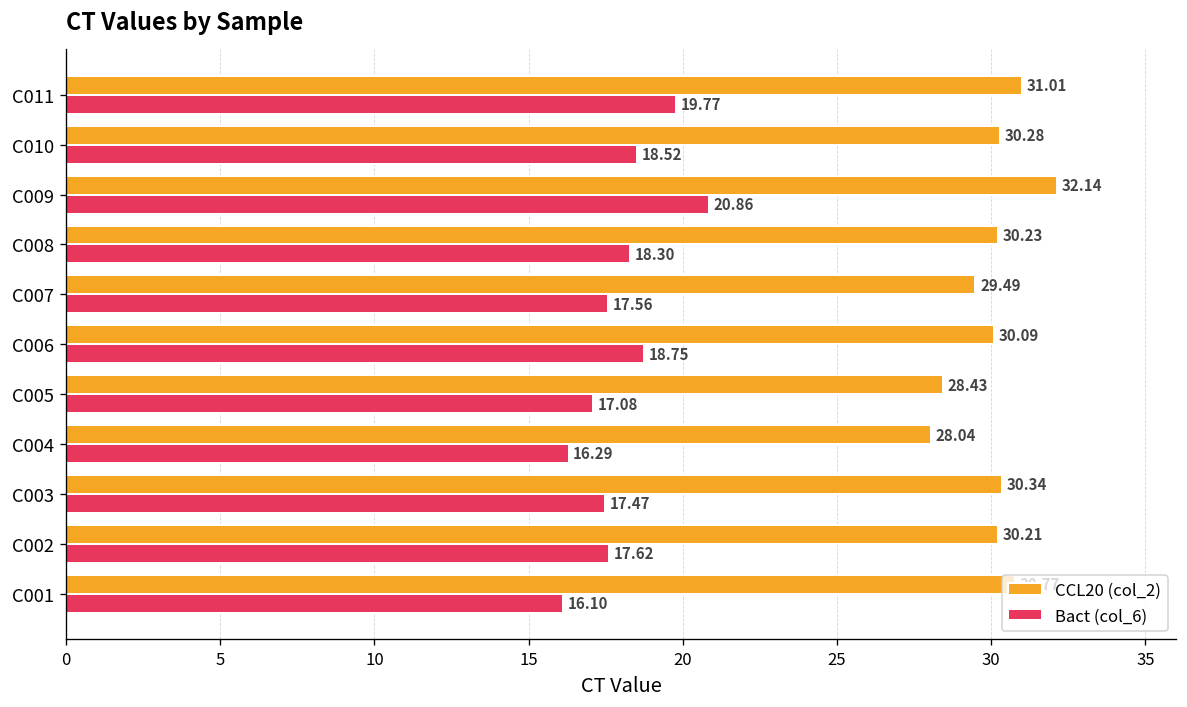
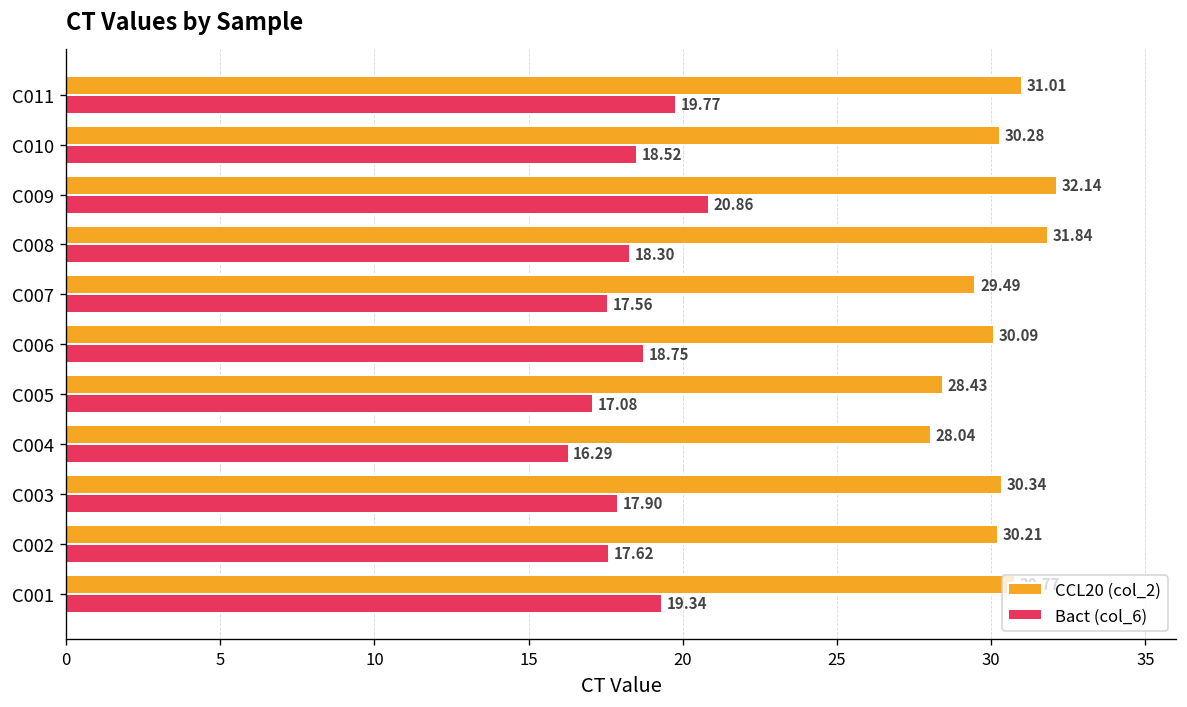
  {
    "CCL20 (col_2)": {
      "C011": 31.01,
      "C010": 30.28,
      "C009": 32.14,
-     "C008": 30.23,
+     "C008": 31.84,
      "C007": 29.49,
      "C006": 30.09,
      "C005": 28.43,
      "C004": 28.04,
      "C003": 30.34,
      "C002": 30.21
    },
    "Bact (col_6)": {
      "C011": 19.77,
      "C010": 18.52,
      "C009": 20.86,
      "C008": 18.30,
      "C007": 17.56,
      "C006": 18.75,
      "C005": 17.08,
      "C004": 16.29,
-     "C003": 17.47,
+     "C003": 17.90,
      "C002": 17.62,
-     "C001": 16.10
+     "C001": 19.34
    }
  }
